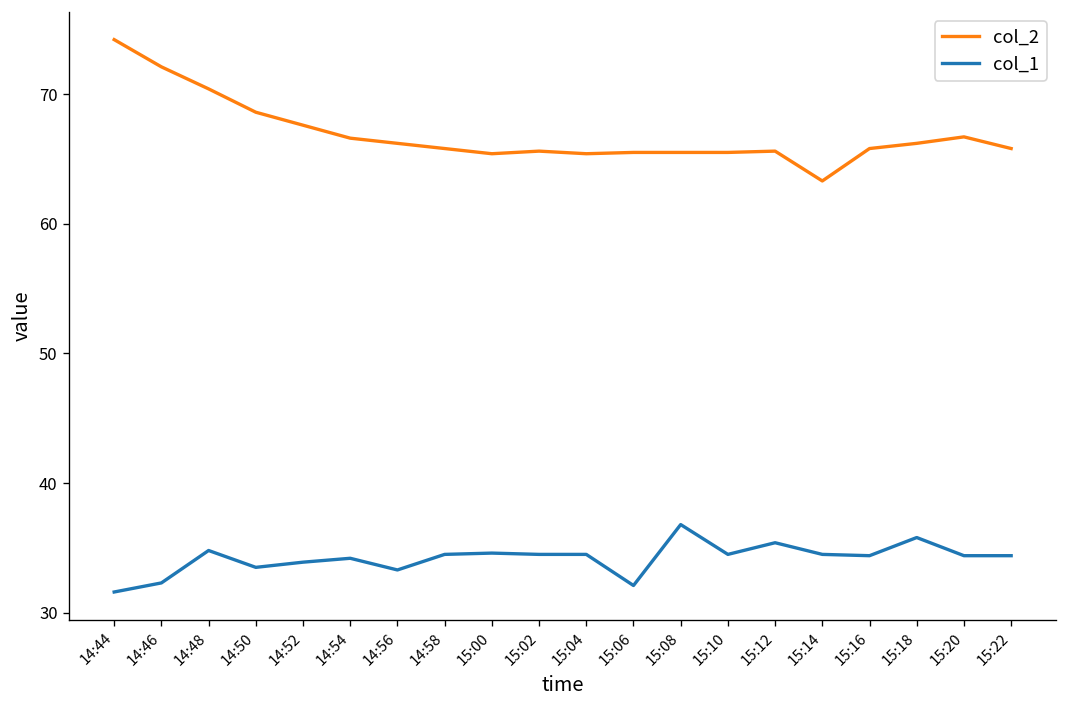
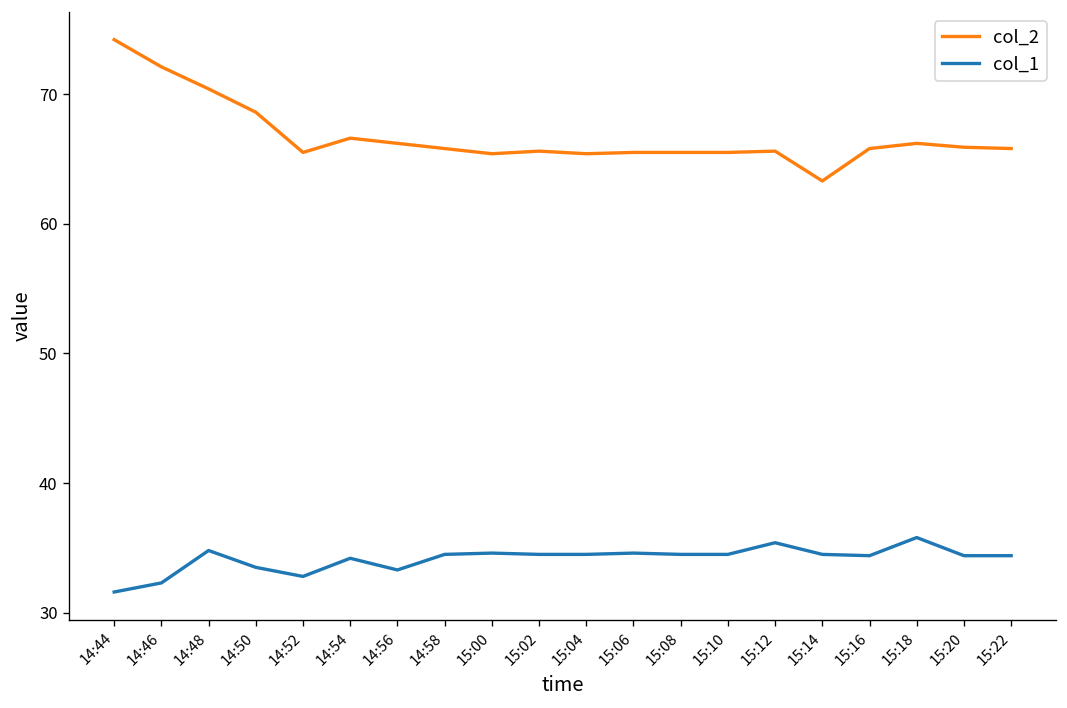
  {
    "col_2": {
      "14:44": 74.2,
      "14:46": 72.1,
      "14:48": 70.4,
      "14:50": 68.6,
-     "14:52": 67.6,
+     "14:52": 65.5,
      "14:54": 66.6,
      "14:56": 66.2,
      "14:58": 65.8,
      "15:00": 65.4,
      "15:02": 65.6,
      "15:04": 65.4,
      "15:06": 65.5,
      "15:08": 65.5,
      "15:10": 65.5,
      "15:12": 65.6,
      "15:14": 63.3,
      "15:16": 65.8,
      "15:18": 66.2,
-     "15:20": 66.7,
+     "15:20": 65.9,
      "15:22": 65.8
    },
    "col_1": {
      "14:44": 31.6,
      "14:46": 32.3,
      "14:48": 34.8,
      "14:50": 33.5,
-     "14:52": 33.9,
+     "14:52": 32.8,
      "14:54": 34.2,
      "14:56": 33.3,
      "14:58": 34.5,
      "15:00": 34.6,
      "15:02": 34.5,
      "15:04": 34.5,
-     "15:06": 32.1,
-     "15:08": 36.8,
+     "15:06": 34.6,
+     "15:08": 34.5,
      "15:10": 34.5,
      "15:12": 35.4,
      "15:14": 34.5,
      "15:16": 34.4,
      "15:18": 35.8,
      "15:20": 34.4,
      "15:22": 34.4
    }
  }
